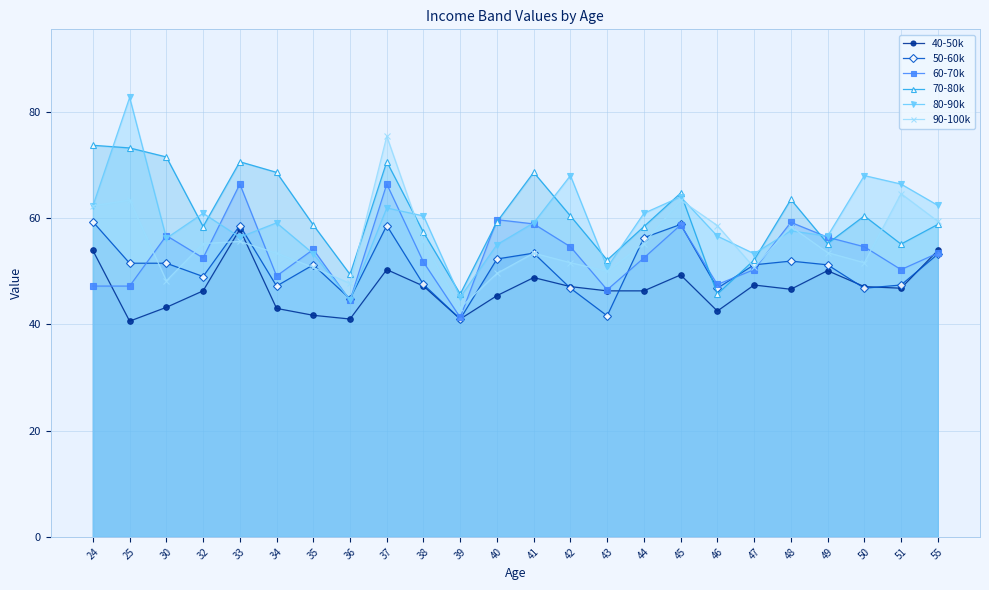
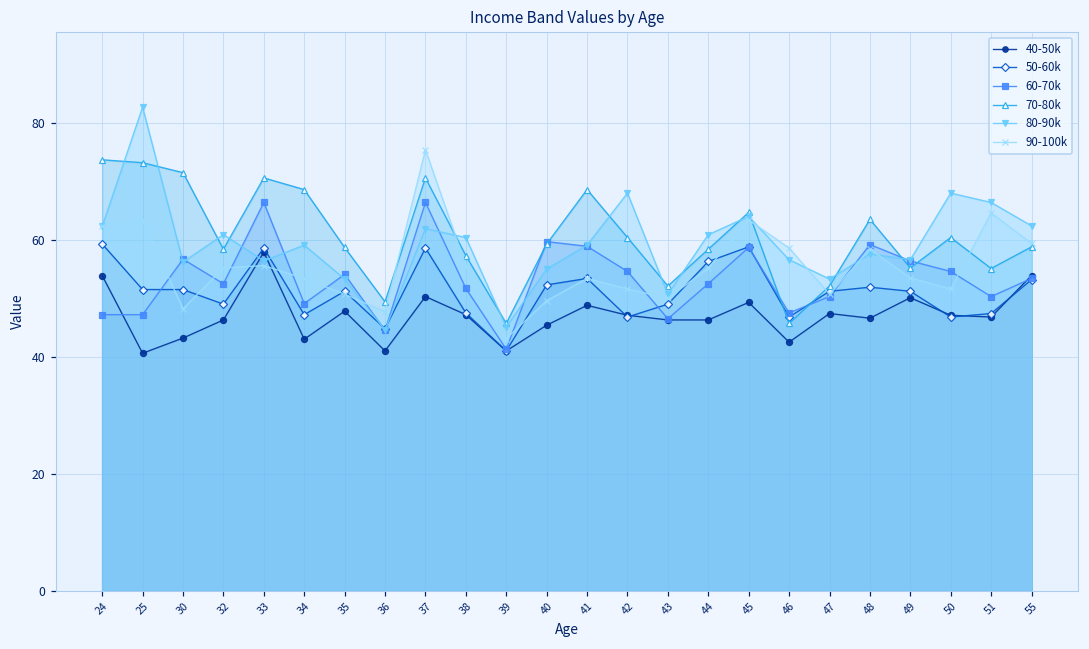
  {
    "40-50k": {
      "24": 54,
      "25": 41,
      "30": 43,
      "32": 46,
      "33": 58,
      "34": 43,
-     "35": 42,
+     "35": 48,
      "36": 41,
      "37": 50,
      "40": 45,
      "41": 49,
      "44": 46,
      "45": 49,
      "46": 43,
      "47": 47,
      "48": 47,
      "49": 50,
      "51": 47,
      "55": 54
    },
    "50-60k": {
      "24": 59,
      "25": 52,
      "30": 52,
      "32": 49,
      "33": 59,
      "34": 47,
      "35": 51,
      "37": 59,
      "40": 52,
-     "43": 42,
+     "43": 49,
      "44": 56,
      "46": 47,
      "47": 51,
      "48": 52,
      "49": 51,
      "51": 47
    }
  }
